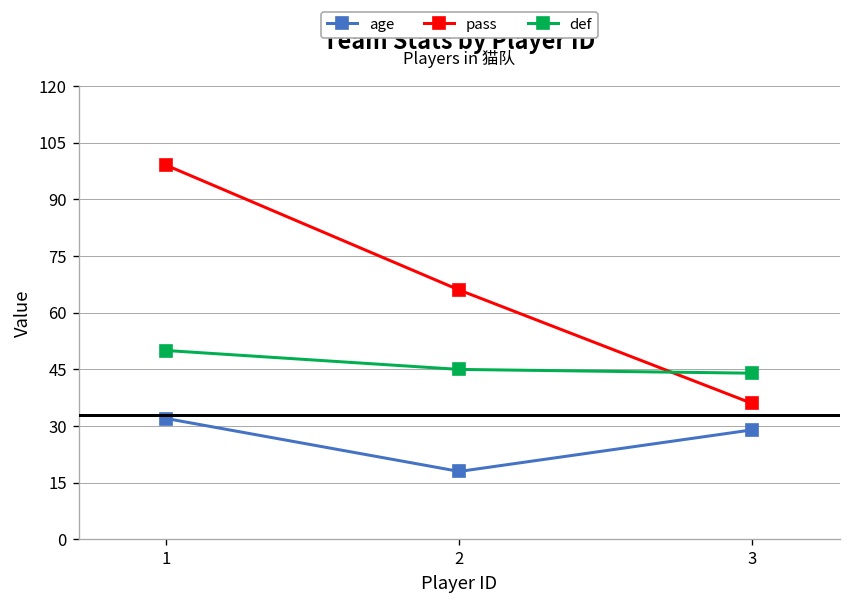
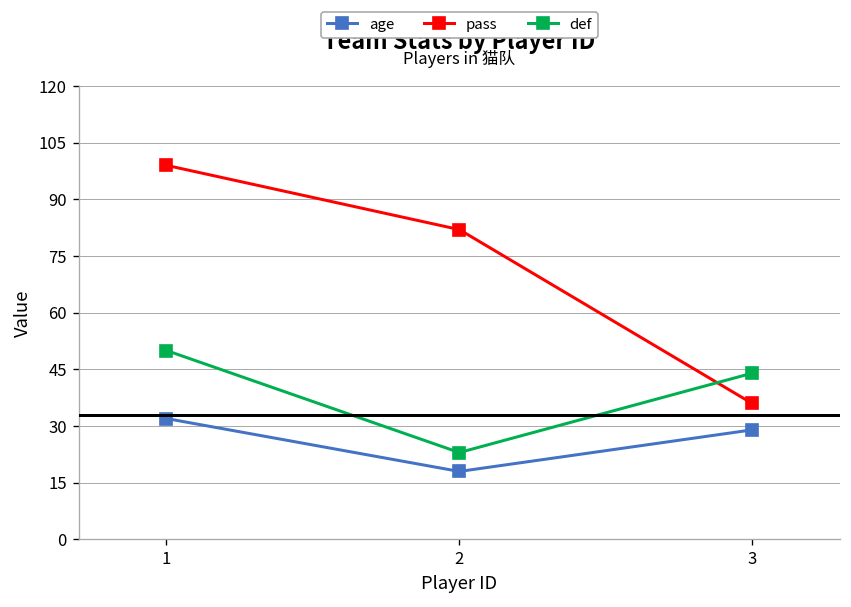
  {
    "age": {
      "1": 32,
      "2": 18,
      "3": 29
    },
    "pass": {
      "1": 99,
-     "2": 66,
+     "2": 82,
      "3": 36
    },
    "def": {
      "1": 50,
-     "2": 45,
+     "2": 23,
      "3": 44
    }
  }
